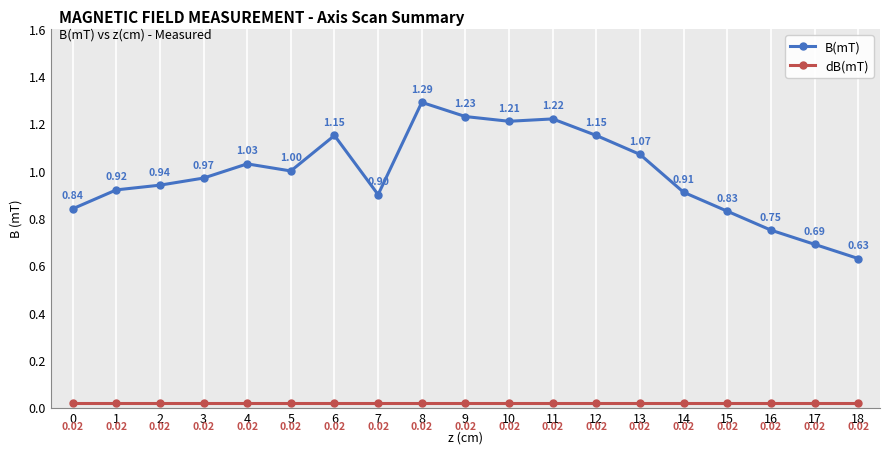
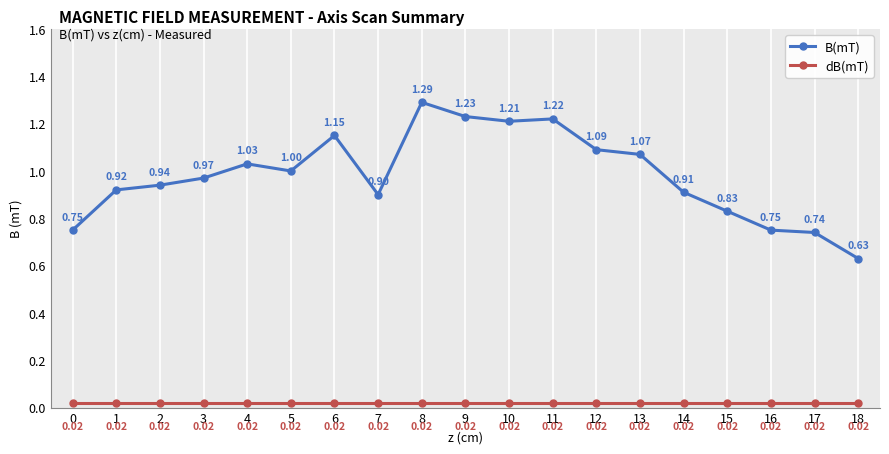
  {
    "B(mT)": {
-     "0": 0.84,
+     "0": 0.75,
      "1": 0.92,
      "2": 0.94,
      "3": 0.97,
      "4": 1.03,
      "5": 1.00,
      "6": 1.15,
      "7": 0.90,
      "8": 1.29,
      "9": 1.23,
      "10": 1.21,
      "11": 1.22,
-     "12": 1.15,
+     "12": 1.09,
      "13": 1.07,
      "14": 0.91,
      "15": 0.83,
      "16": 0.75,
-     "17": 0.69,
+     "17": 0.74,
      "18": 0.63
    },
    "dB(mT)": {
      "0": 0.02,
      "1": 0.02,
      "2": 0.02,
      "3": 0.02,
      "4": 0.02,
      "5": 0.02,
      "6": 0.02,
      "7": 0.02,
      "8": 0.02,
      "9": 0.02,
      "10": 0.02,
      "11": 0.02,
      "12": 0.02,
      "13": 0.02,
      "14": 0.02,
      "15": 0.02,
      "16": 0.02,
      "17": 0.02,
      "18": 0.02
    }
  }
